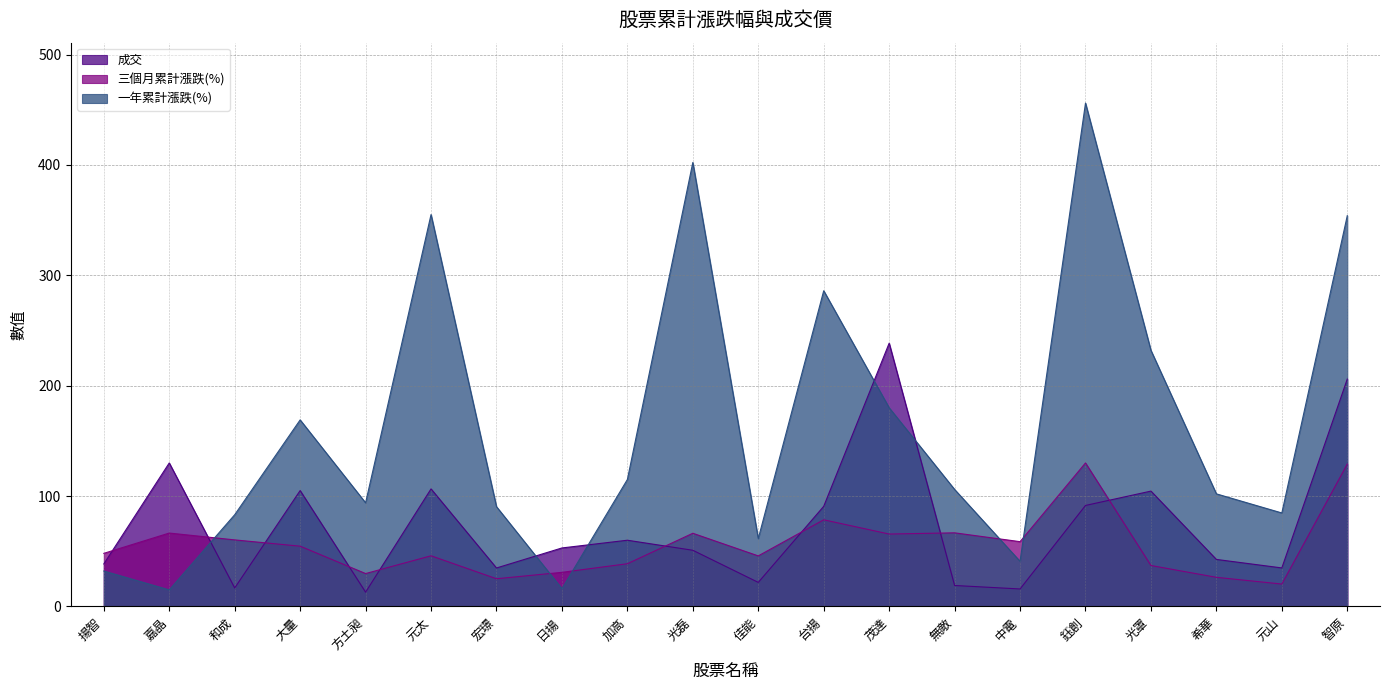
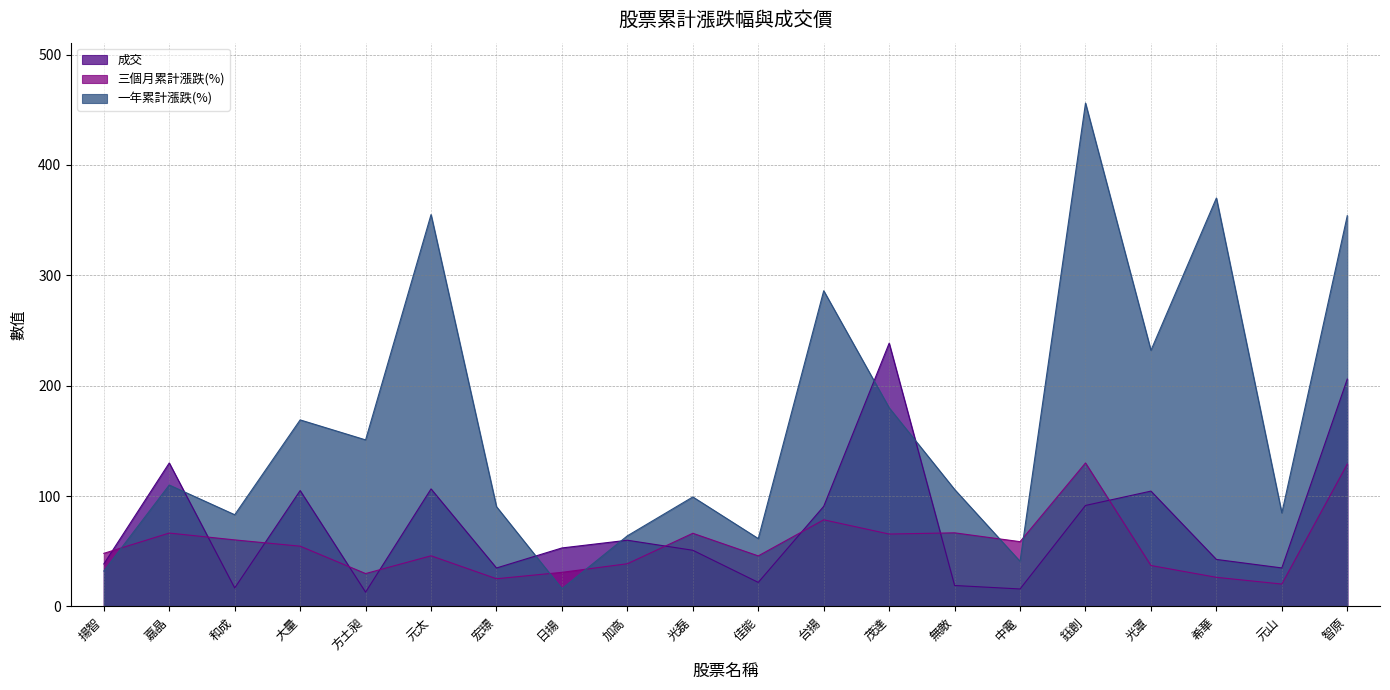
  {
    "一年累計漲跌(%)": {
      "揚智": 32,
-     "嘉晶": 15,
+     "嘉晶": 110,
      "和成": 83,
      "大量": 169,
-     "方土昶": 94,
+     "方土昶": 151,
      "元太": 355,
      "宏璟": 90,
      "日揚": 16,
-     "加高": 115,
-     "光磊": 402,
+     "加高": 64,
+     "光磊": 99,
      "佳能": 62,
      "台揚": 286,
      "茂達": 180,
      "無敵": 106,
      "中電": 41,
      "鈺創": 456,
      "光罩": 232,
-     "希華": 102,
+     "希華": 370,
      "元山": 85,
      "智原": 354
    }
  }
